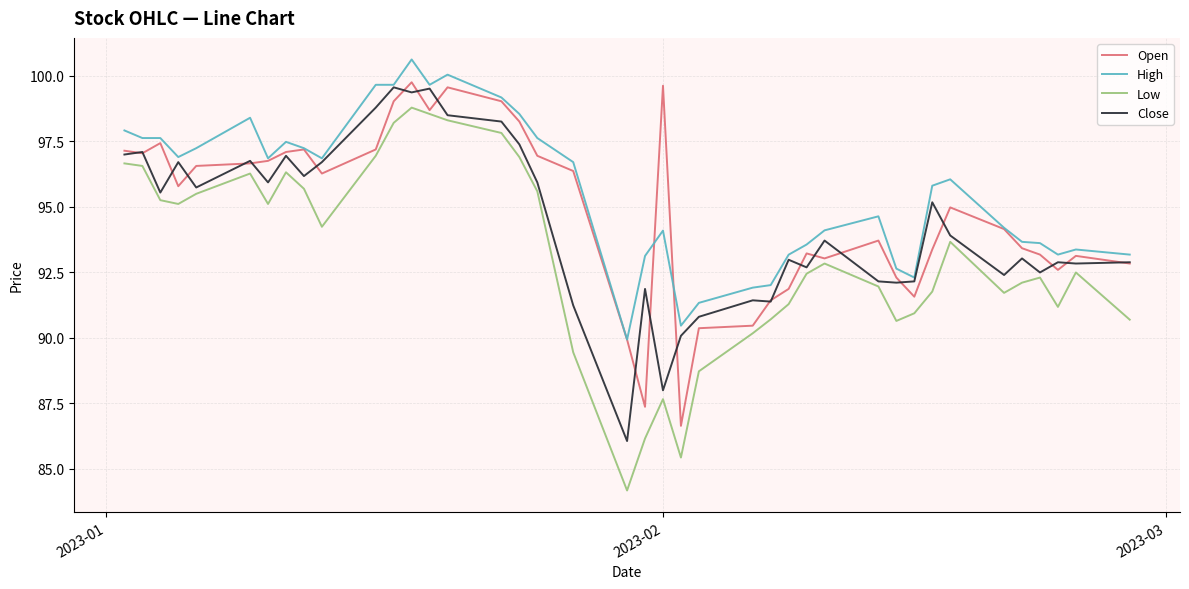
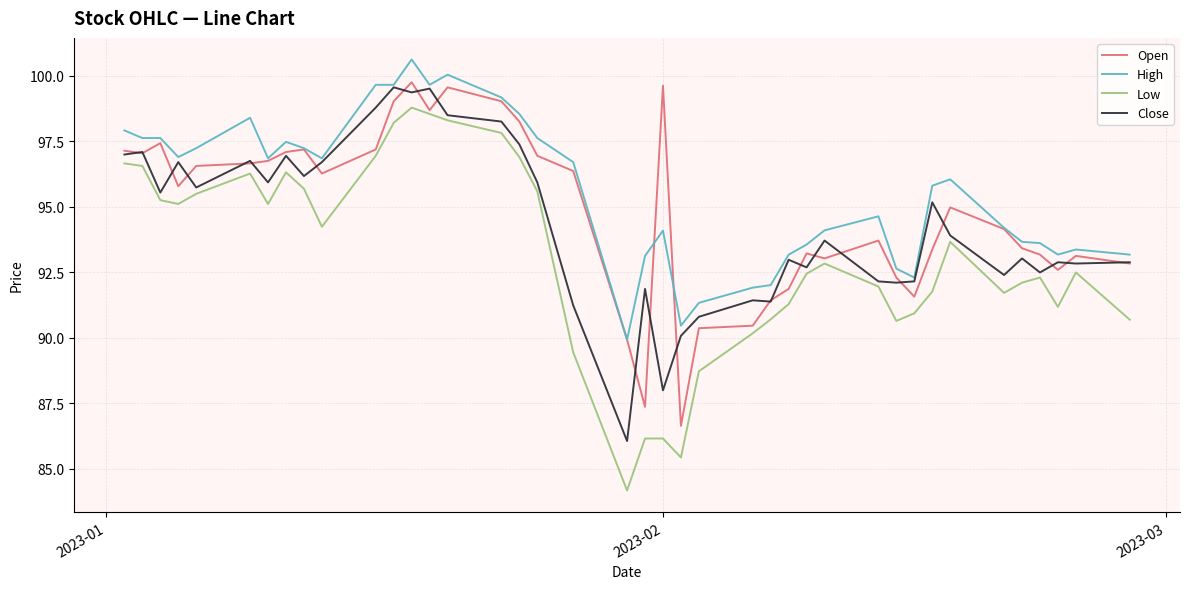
  {
    "Open": {
      "2023-02": 99.6
    },
    "High": {
      "2023-02": 94.1
    },
    "Low": {
-     "2023-02": 87.7
+     "2023-02": 86.2
    },
    "Close": {
      "2023-02": 88.0
    }
  }
